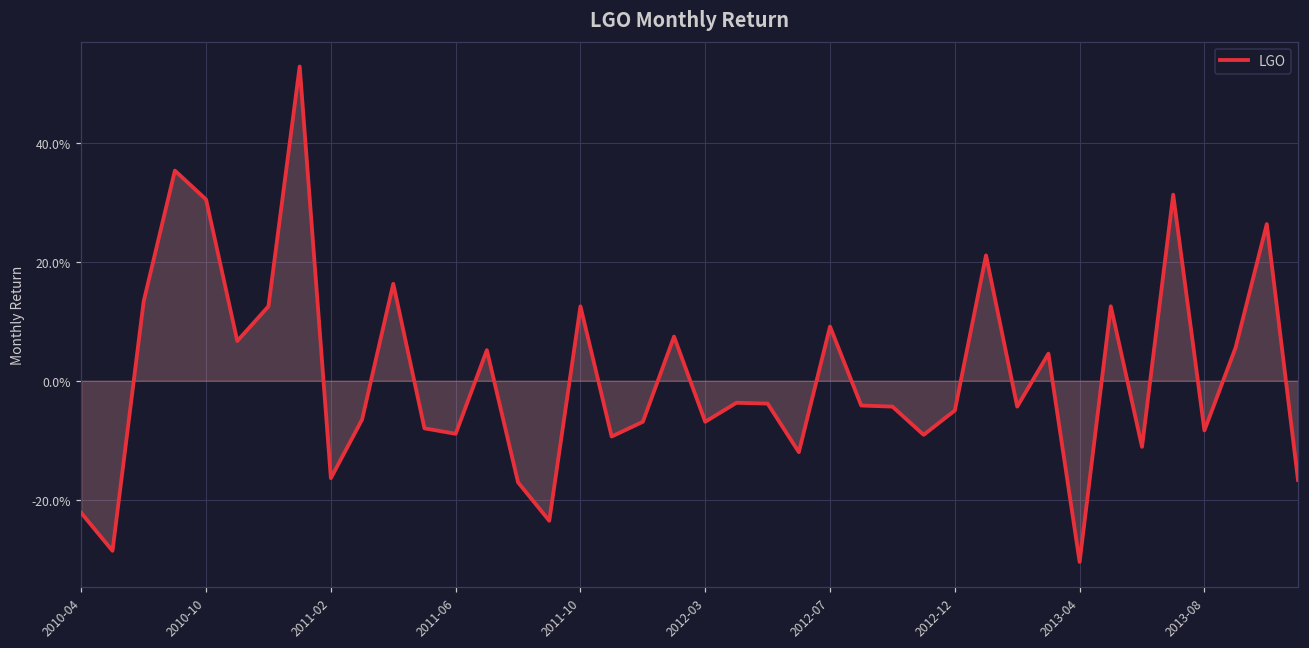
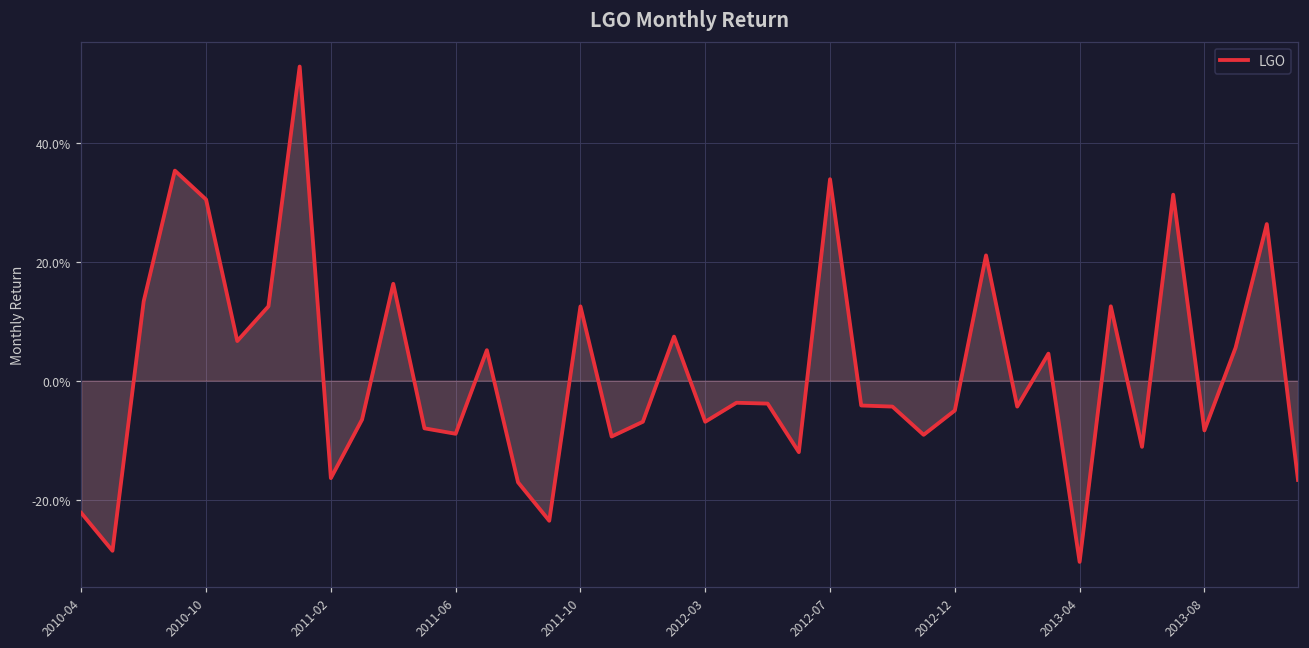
  {
    "LGO": {
      "2010-04": "-22%",
      "2011-02": "-16%",
      "2011-06": "-9%",
      "2012-03": "-7%",
-     "2012-07": "9%",
+     "2012-07": "34%",
      "2012-12": "-5%",
      "2013-04": "-30%",
      "2013-08": "-8%"
    }
  }
